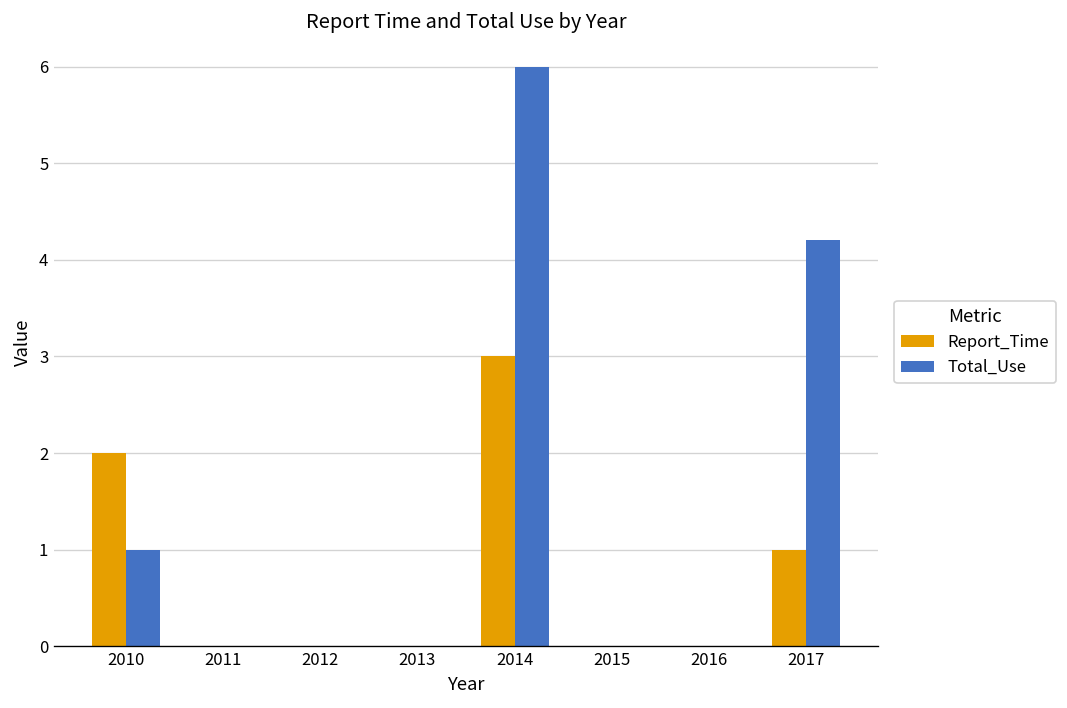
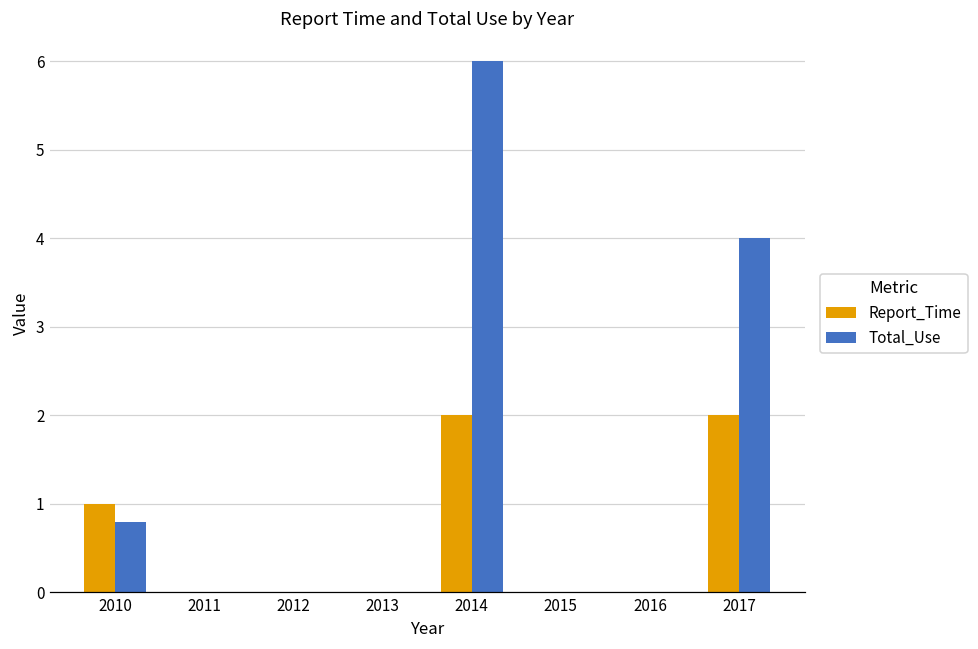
  {
    "Report_Time": {
-     "2010": 2,
+     "2010": 1,
      "2011": 0,
      "2012": 0,
      "2013": 0,
-     "2014": 3,
+     "2014": 2,
      "2015": 0,
      "2016": 0,
-     "2017": 1
+     "2017": 2
    },
    "Total_Use": {
-     "2010": 1.0,
+     "2010": 0.8,
      "2011": 0.0,
      "2012": 0.0,
      "2013": 0.0,
      "2014": 6.0,
      "2015": 0.0,
      "2016": 0.0,
-     "2017": 4.2
+     "2017": 4.0
    }
  }
